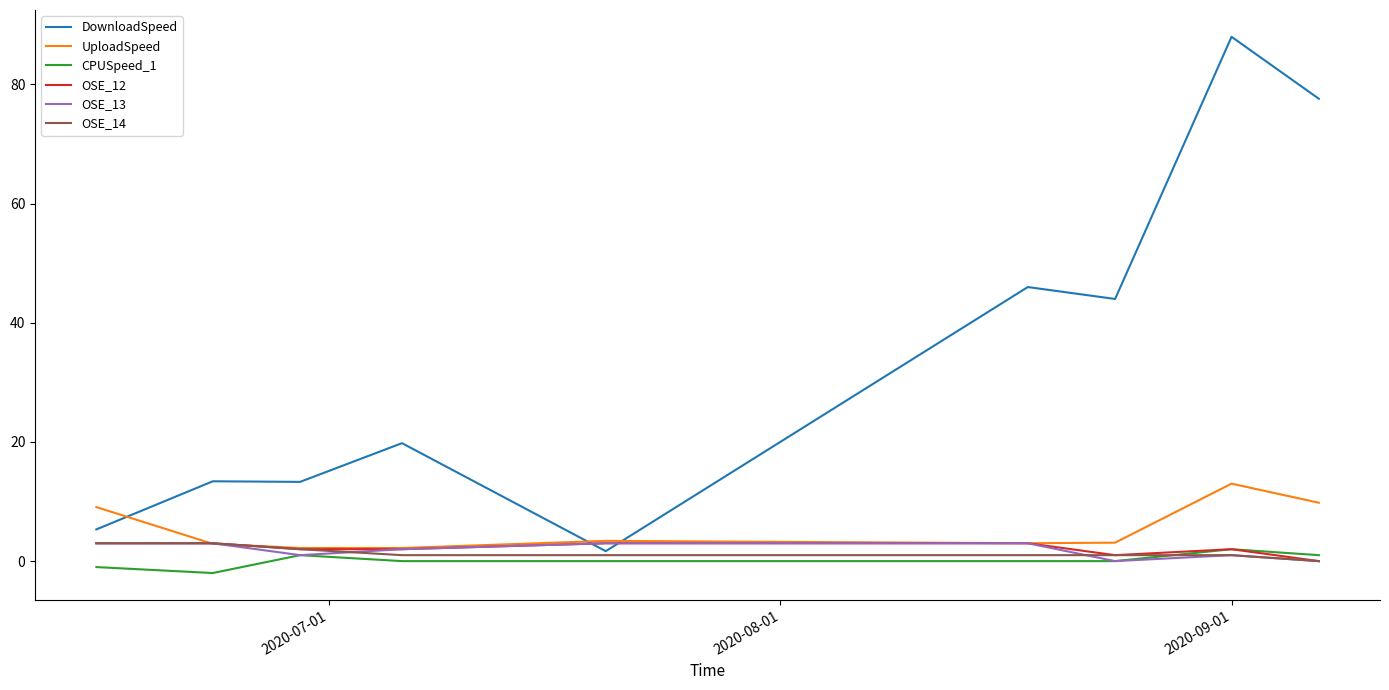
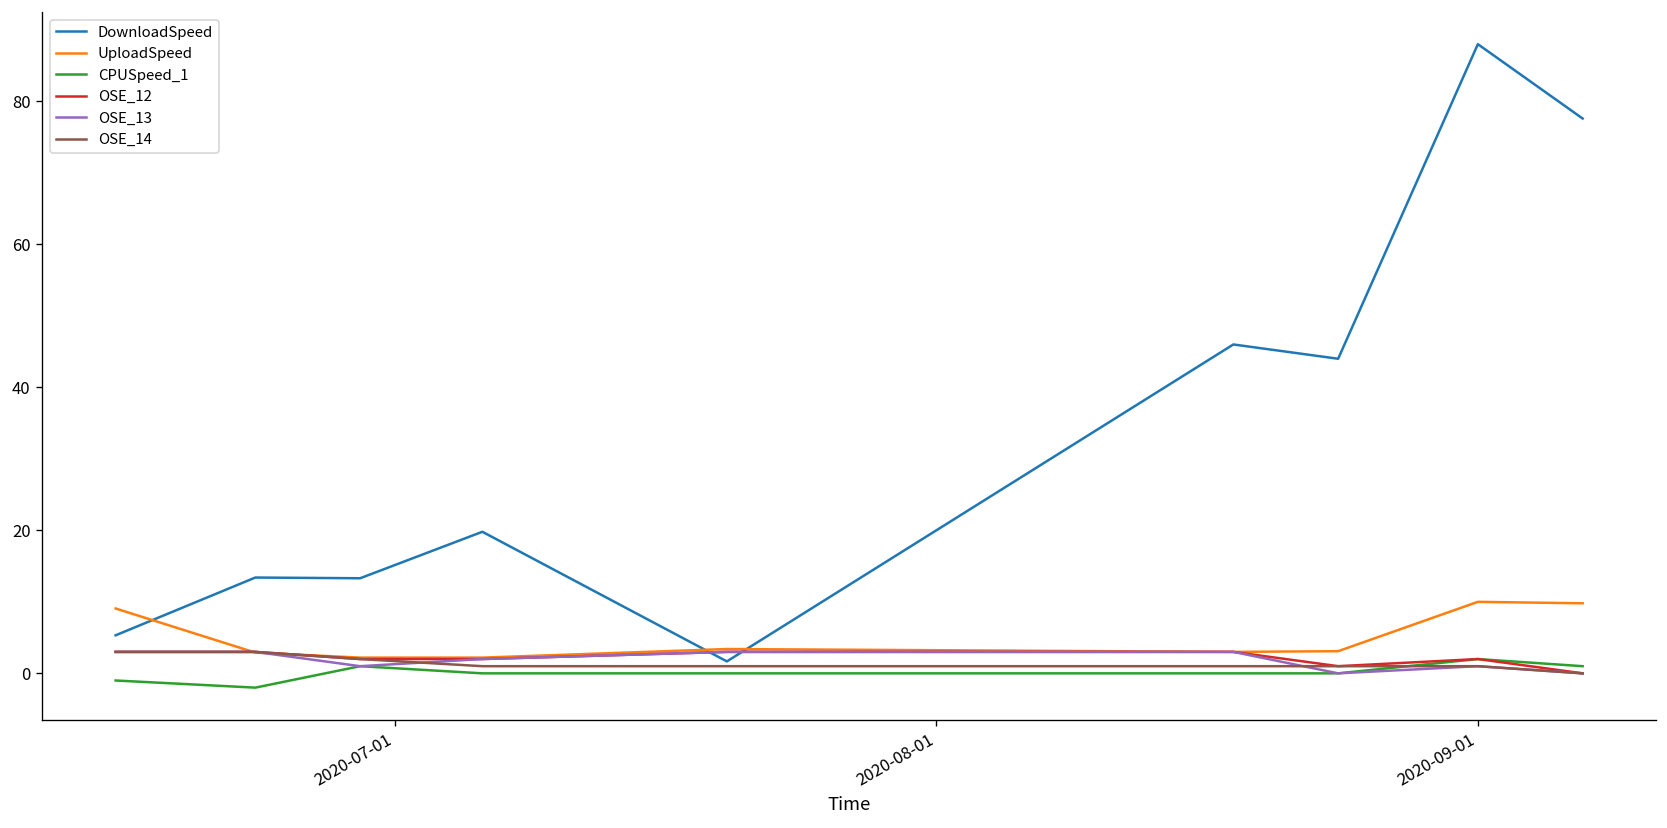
  {
    "DownloadSpeed": {
      "2020-09-01": 88
    },
    "UploadSpeed": {
-     "2020-09-01": 13
+     "2020-09-01": 10
    }
  }
